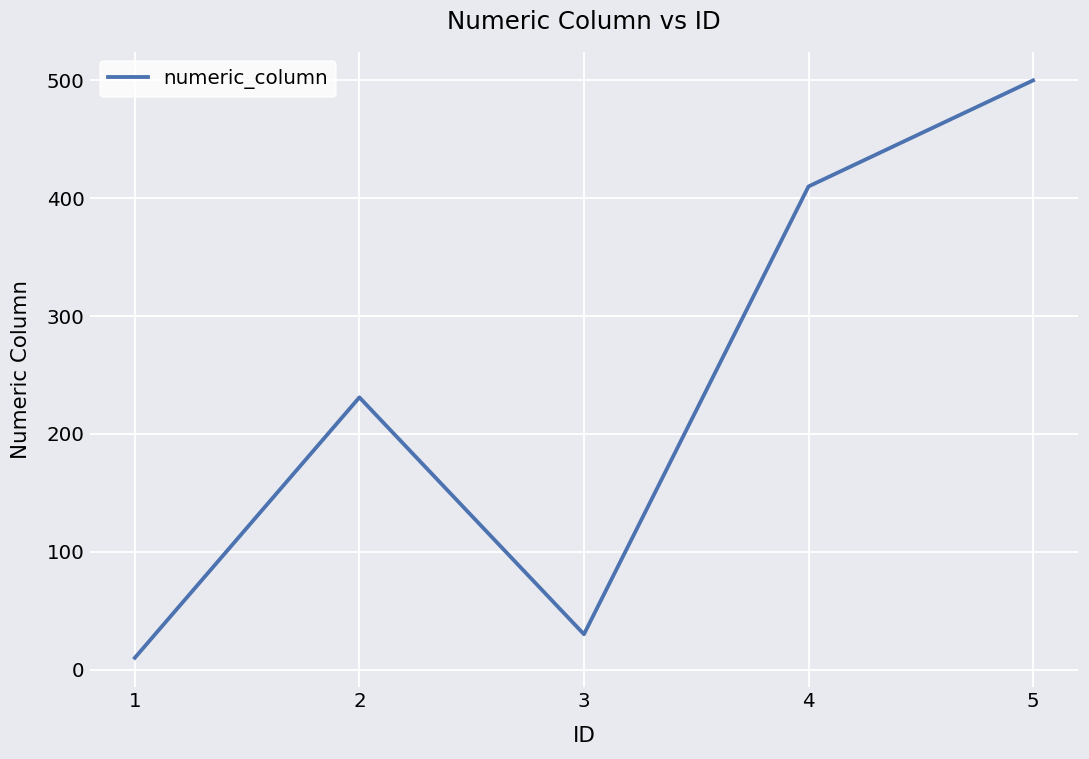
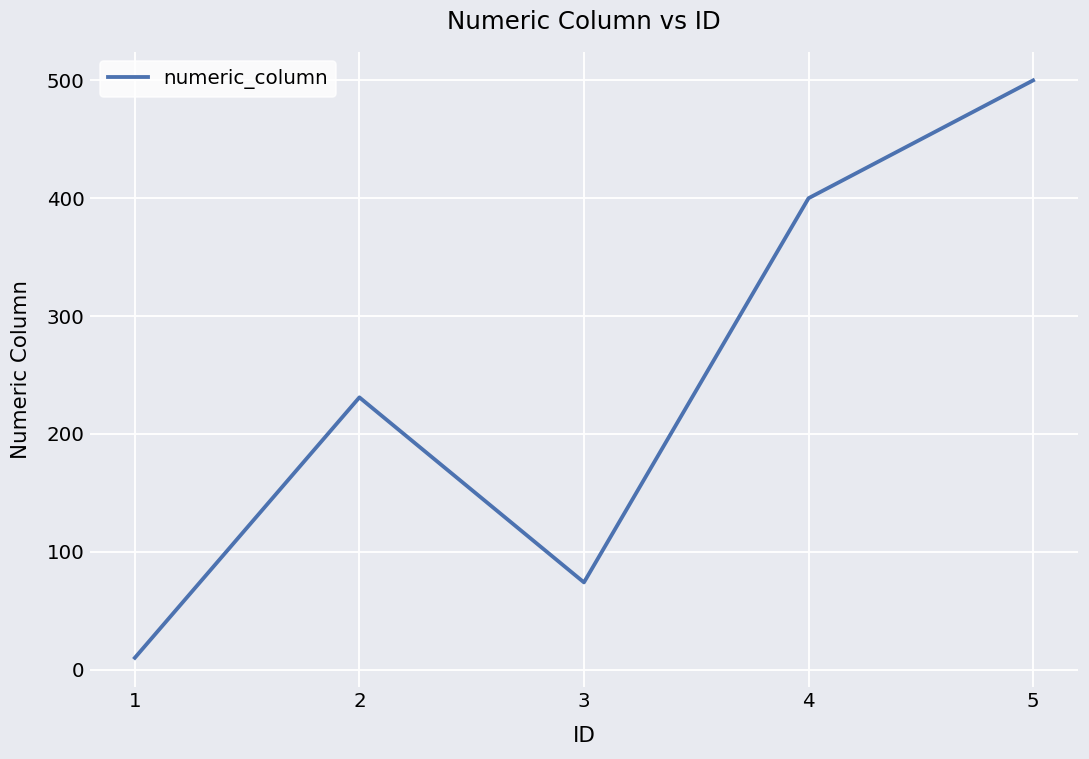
  {
    "1": 10,
    "2": 231,
-   "3": 30,
-   "4": 410,
+   "3": 74,
+   "4": 400,
    "5": 500
  }
